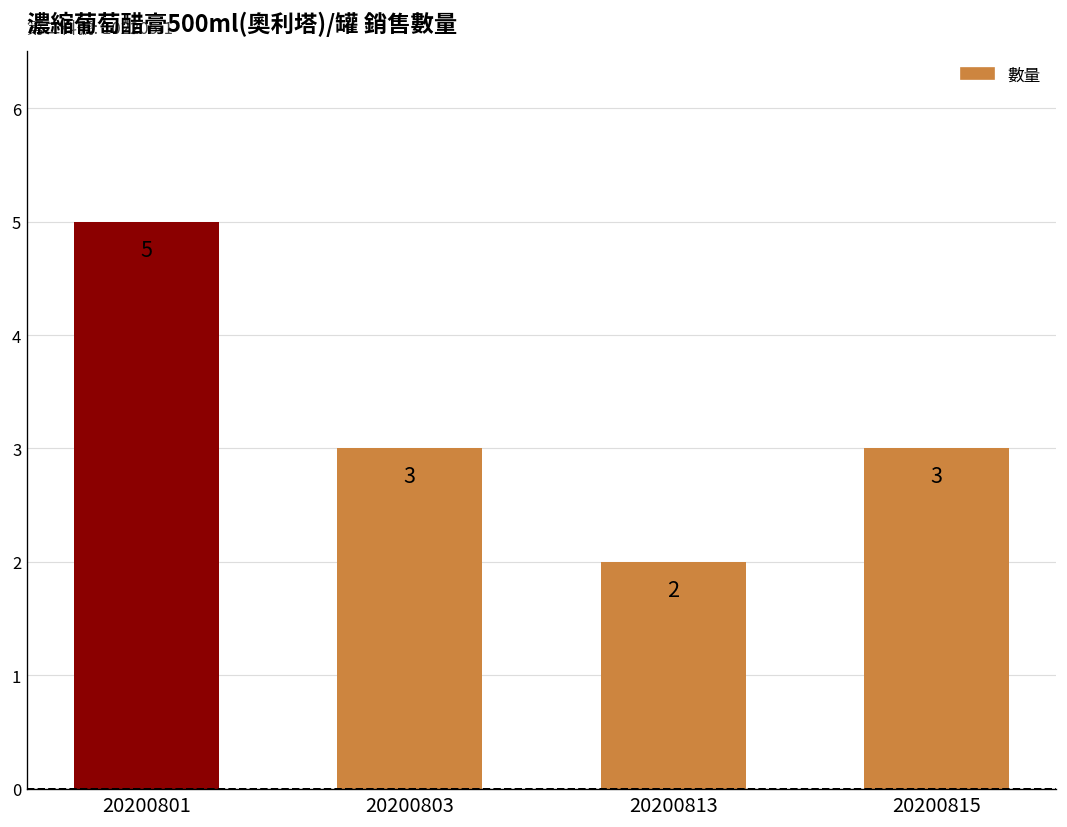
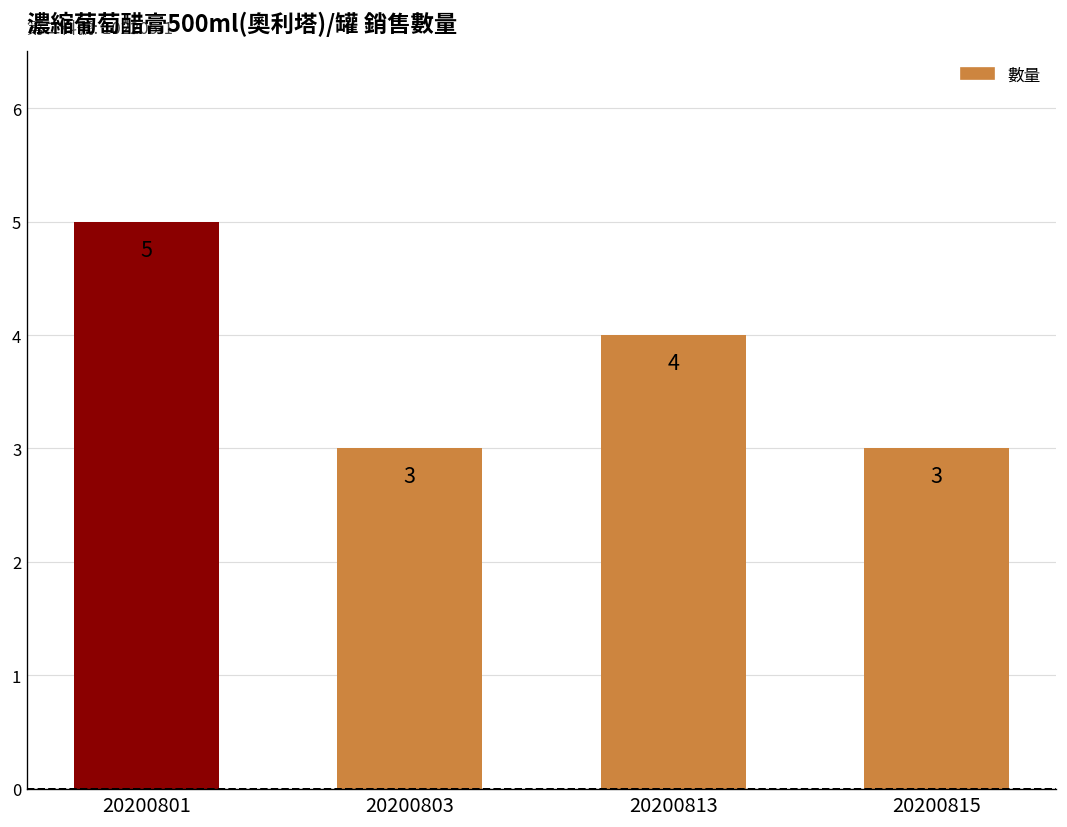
  {
    "20200801": 5,
    "20200803": 3,
-   "20200813": 2,
+   "20200813": 4,
    "20200815": 3
  }
